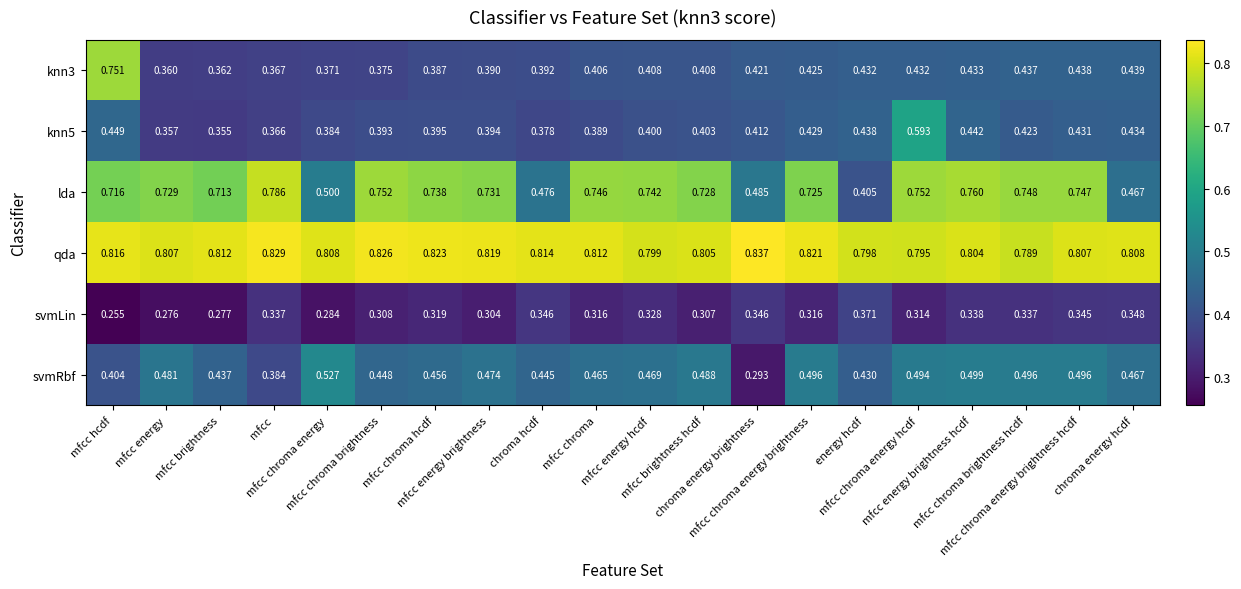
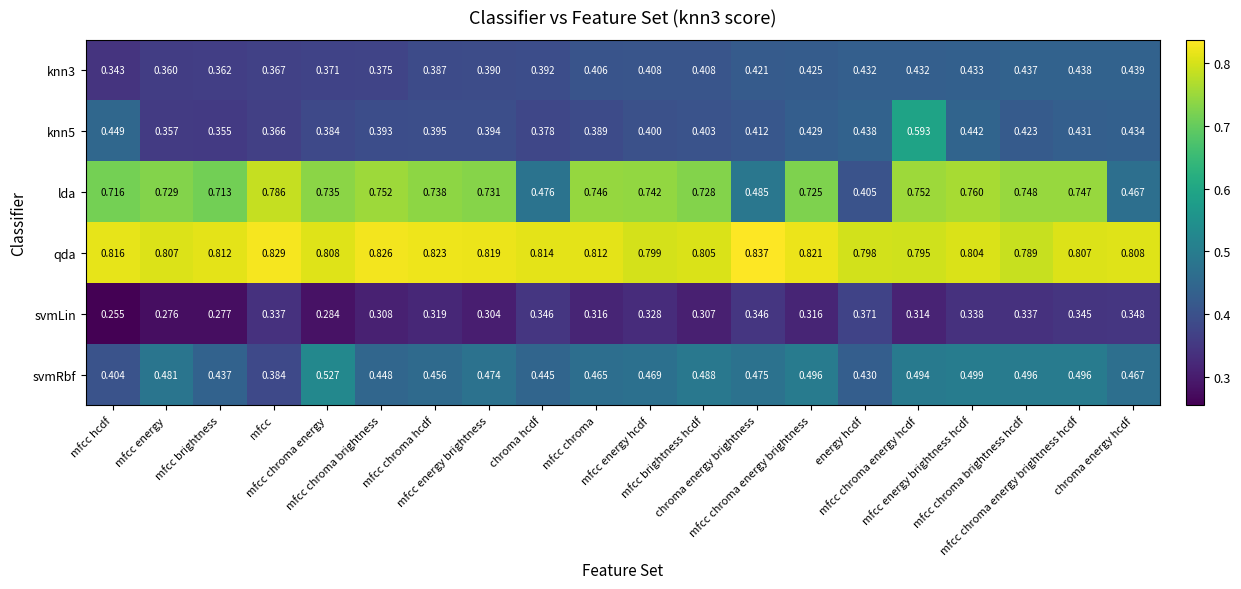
  {
    "knn3": {
-     "mfcc hcdf": 0.751,
+     "mfcc hcdf": 0.343,
      "mfcc energy": 0.360,
      "mfcc brightness": 0.362,
      "mfcc": 0.367,
      "mfcc chroma energy": 0.371,
      "mfcc chroma brightness": 0.375,
      "mfcc chroma hcdf": 0.387,
      "mfcc energy brightness": 0.390,
      "chroma hcdf": 0.392,
      "mfcc chroma": 0.406,
      "mfcc energy hcdf": 0.408,
      "mfcc brightness hcdf": 0.408,
      "chroma energy brightness": 0.421,
      "mfcc chroma energy brightness": 0.425,
      "energy hcdf": 0.432,
      "mfcc chroma energy hcdf": 0.432,
      "mfcc energy brightness hcdf": 0.433,
      "mfcc chroma brightness hcdf": 0.437,
      "mfcc chroma energy brightness hcdf": 0.438,
      "chroma energy hcdf": 0.439
    },
    "knn5": {
      "mfcc hcdf": 0.449,
      "mfcc energy": 0.357,
      "mfcc brightness": 0.355,
      "mfcc": 0.366,
      "mfcc chroma energy": 0.384,
      "mfcc chroma brightness": 0.393,
      "mfcc chroma hcdf": 0.395,
      "mfcc energy brightness": 0.394,
      "chroma hcdf": 0.378,
      "mfcc chroma": 0.389,
      "mfcc energy hcdf": 0.400,
      "mfcc brightness hcdf": 0.403,
      "chroma energy brightness": 0.412,
      "mfcc chroma energy brightness": 0.429,
      "energy hcdf": 0.438,
      "mfcc chroma energy hcdf": 0.593,
      "mfcc energy brightness hcdf": 0.442,
      "mfcc chroma brightness hcdf": 0.423,
      "mfcc chroma energy brightness hcdf": 0.431,
      "chroma energy hcdf": 0.434
    },
    "lda": {
      "mfcc hcdf": 0.716,
      "mfcc energy": 0.729,
      "mfcc brightness": 0.713,
      "mfcc": 0.786,
-     "mfcc chroma energy": 0.500,
+     "mfcc chroma energy": 0.735,
      "mfcc chroma brightness": 0.752,
      "mfcc chroma hcdf": 0.738,
      "mfcc energy brightness": 0.731,
      "chroma hcdf": 0.476,
      "mfcc chroma": 0.746,
      "mfcc energy hcdf": 0.742,
      "mfcc brightness hcdf": 0.728,
      "chroma energy brightness": 0.485,
      "mfcc chroma energy brightness": 0.725,
      "energy hcdf": 0.405,
      "mfcc chroma energy hcdf": 0.752,
      "mfcc energy brightness hcdf": 0.760,
      "mfcc chroma brightness hcdf": 0.748,
      "mfcc chroma energy brightness hcdf": 0.747,
      "chroma energy hcdf": 0.467
    },
    "qda": {
      "mfcc hcdf": 0.816,
      "mfcc energy": 0.807,
      "mfcc brightness": 0.812,
      "mfcc": 0.829,
      "mfcc chroma energy": 0.808,
      "mfcc chroma brightness": 0.826,
      "mfcc chroma hcdf": 0.823,
      "mfcc energy brightness": 0.819,
      "chroma hcdf": 0.814,
      "mfcc chroma": 0.812,
      "mfcc energy hcdf": 0.799,
      "mfcc brightness hcdf": 0.805,
      "chroma energy brightness": 0.837,
      "mfcc chroma energy brightness": 0.821,
      "energy hcdf": 0.798,
      "mfcc chroma energy hcdf": 0.795,
      "mfcc energy brightness hcdf": 0.804,
      "mfcc chroma brightness hcdf": 0.789,
      "mfcc chroma energy brightness hcdf": 0.807,
      "chroma energy hcdf": 0.808
    },
    "svmLin": {
      "mfcc hcdf": 0.255,
      "mfcc energy": 0.276,
      "mfcc brightness": 0.277,
      "mfcc": 0.337,
      "mfcc chroma energy": 0.284,
      "mfcc chroma brightness": 0.308,
      "mfcc chroma hcdf": 0.319,
      "mfcc energy brightness": 0.304,
      "chroma hcdf": 0.346,
      "mfcc chroma": 0.316,
      "mfcc energy hcdf": 0.328,
      "mfcc brightness hcdf": 0.307,
      "chroma energy brightness": 0.346,
      "mfcc chroma energy brightness": 0.316,
      "energy hcdf": 0.371,
      "mfcc chroma energy hcdf": 0.314,
      "mfcc energy brightness hcdf": 0.338,
      "mfcc chroma brightness hcdf": 0.337,
      "mfcc chroma energy brightness hcdf": 0.345,
      "chroma energy hcdf": 0.348
    },
    "svmRbf": {
      "mfcc hcdf": 0.404,
      "mfcc energy": 0.481,
      "mfcc brightness": 0.437,
      "mfcc": 0.384,
      "mfcc chroma energy": 0.527,
      "mfcc chroma brightness": 0.448,
      "mfcc chroma hcdf": 0.456,
      "mfcc energy brightness": 0.474,
      "chroma hcdf": 0.445,
      "mfcc chroma": 0.465,
      "mfcc energy hcdf": 0.469,
      "mfcc brightness hcdf": 0.488,
-     "chroma energy brightness": 0.293,
+     "chroma energy brightness": 0.475,
      "mfcc chroma energy brightness": 0.496,
      "energy hcdf": 0.430,
      "mfcc chroma energy hcdf": 0.494,
      "mfcc energy brightness hcdf": 0.499,
      "mfcc chroma brightness hcdf": 0.496,
      "mfcc chroma energy brightness hcdf": 0.496,
      "chroma energy hcdf": 0.467
    }
  }
